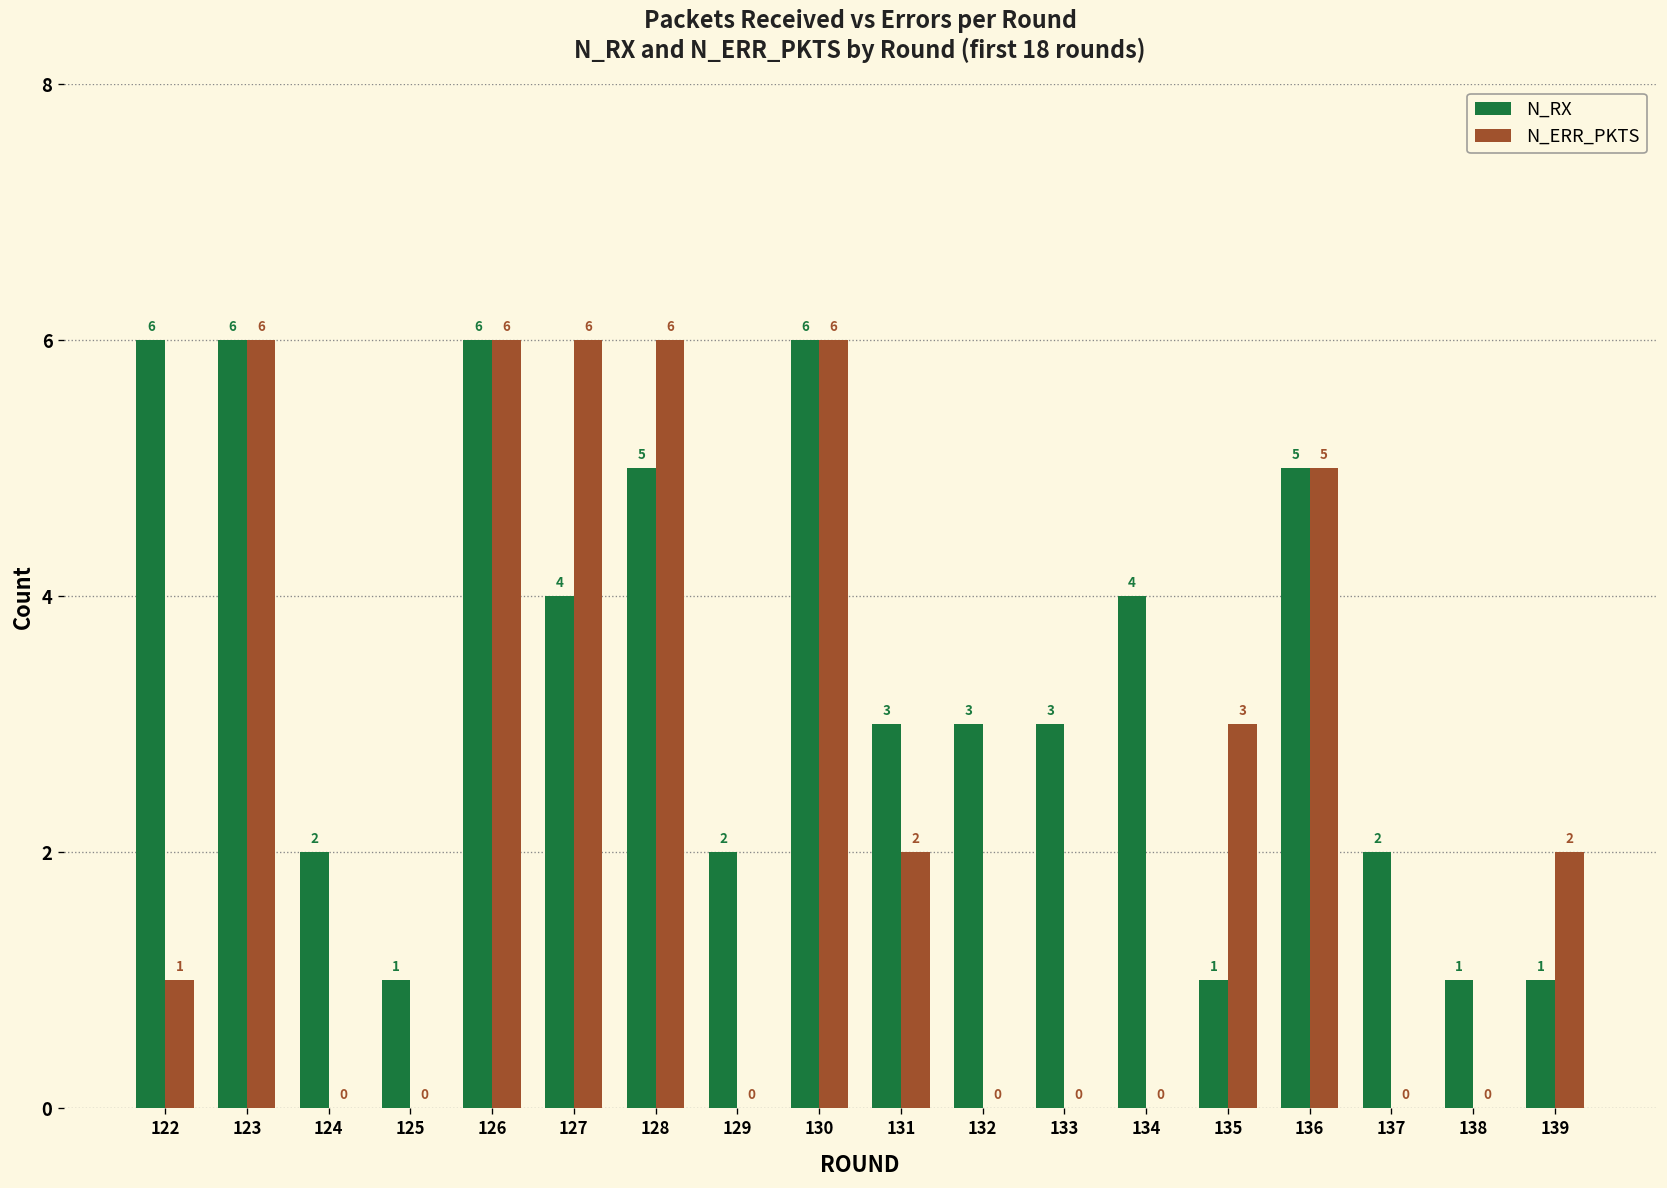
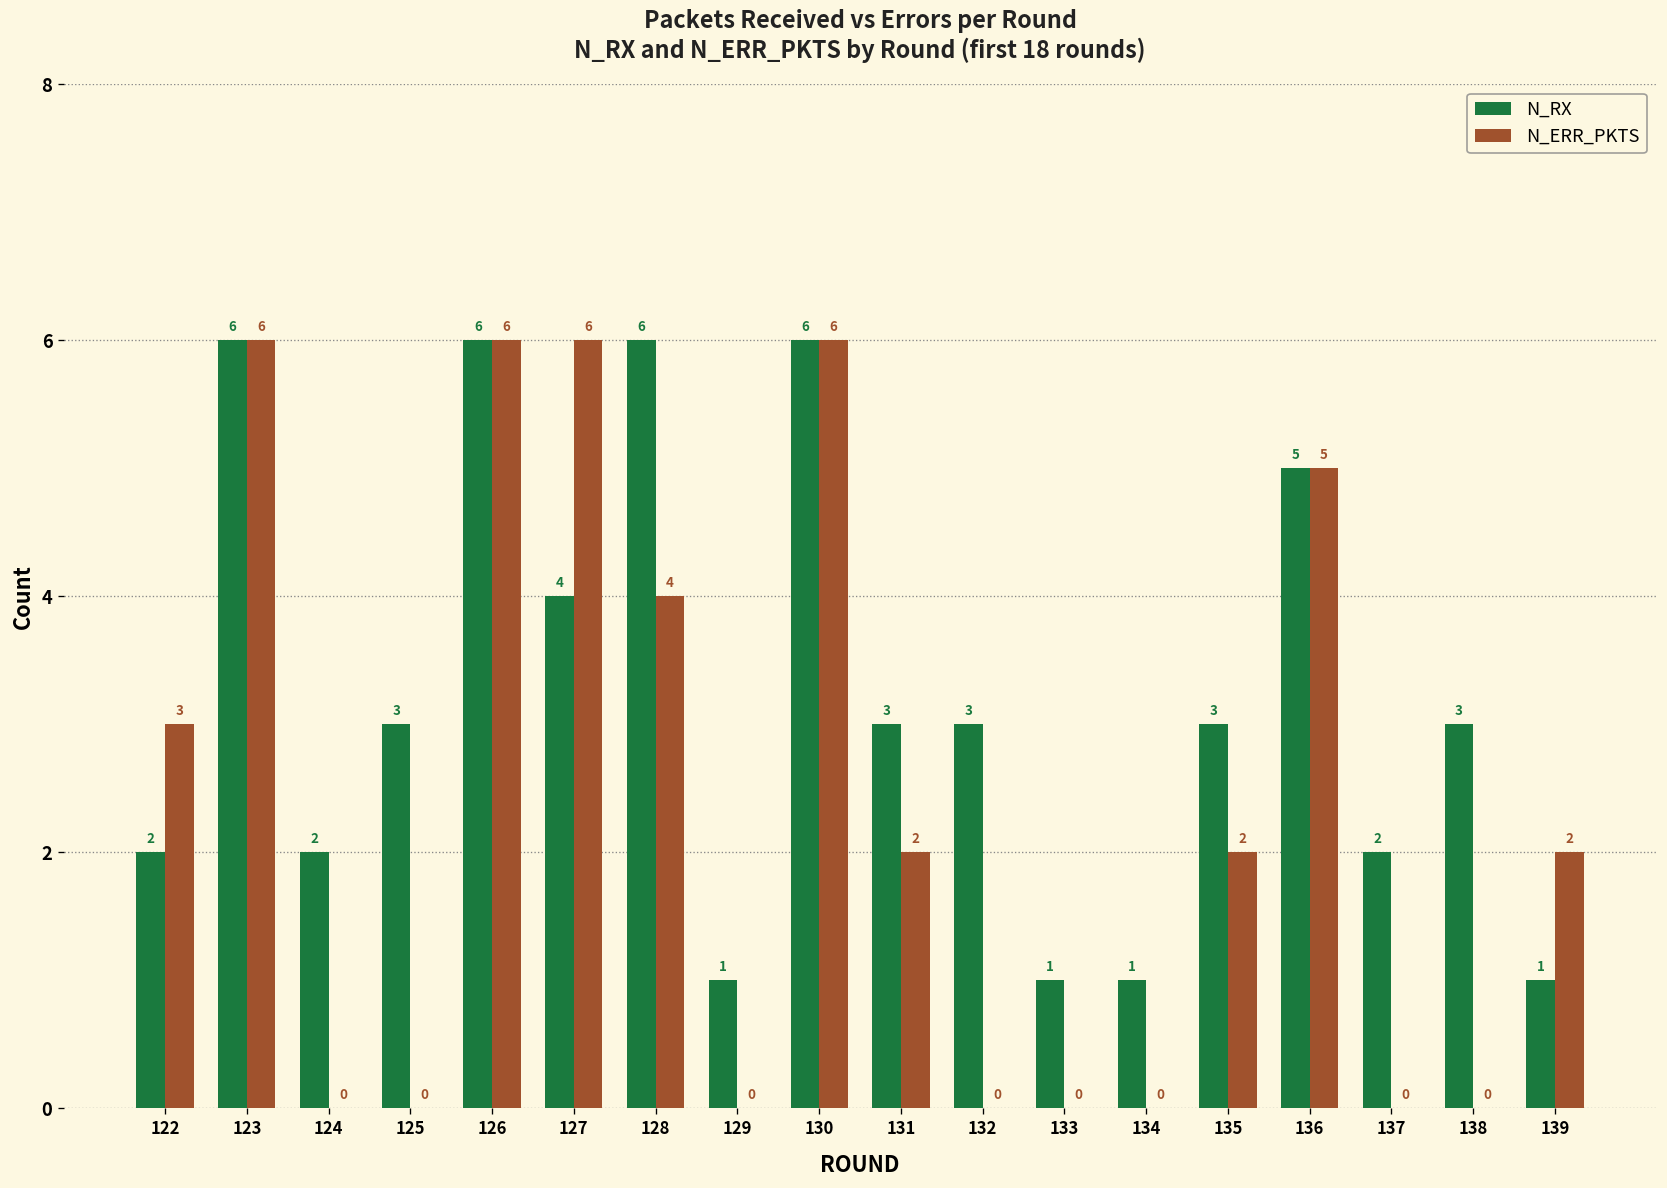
  {
    "N_RX": {
-     "122": 6,
+     "122": 2,
      "123": 6,
      "124": 2,
-     "125": 1,
+     "125": 3,
      "126": 6,
      "127": 4,
-     "128": 5,
-     "129": 2,
+     "128": 6,
+     "129": 1,
      "130": 6,
      "131": 3,
      "132": 3,
-     "133": 3,
-     "134": 4,
-     "135": 1,
+     "133": 1,
+     "134": 1,
+     "135": 3,
      "136": 5,
      "137": 2,
-     "138": 1,
+     "138": 3,
      "139": 1
    },
    "N_ERR_PKTS": {
-     "122": 1,
+     "122": 3,
      "123": 6,
      "124": 0,
      "125": 0,
      "126": 6,
      "127": 6,
-     "128": 6,
+     "128": 4,
      "129": 0,
      "130": 6,
      "131": 2,
      "132": 0,
      "133": 0,
      "134": 0,
-     "135": 3,
+     "135": 2,
      "136": 5,
      "137": 0,
      "138": 0,
      "139": 2
    }
  }
